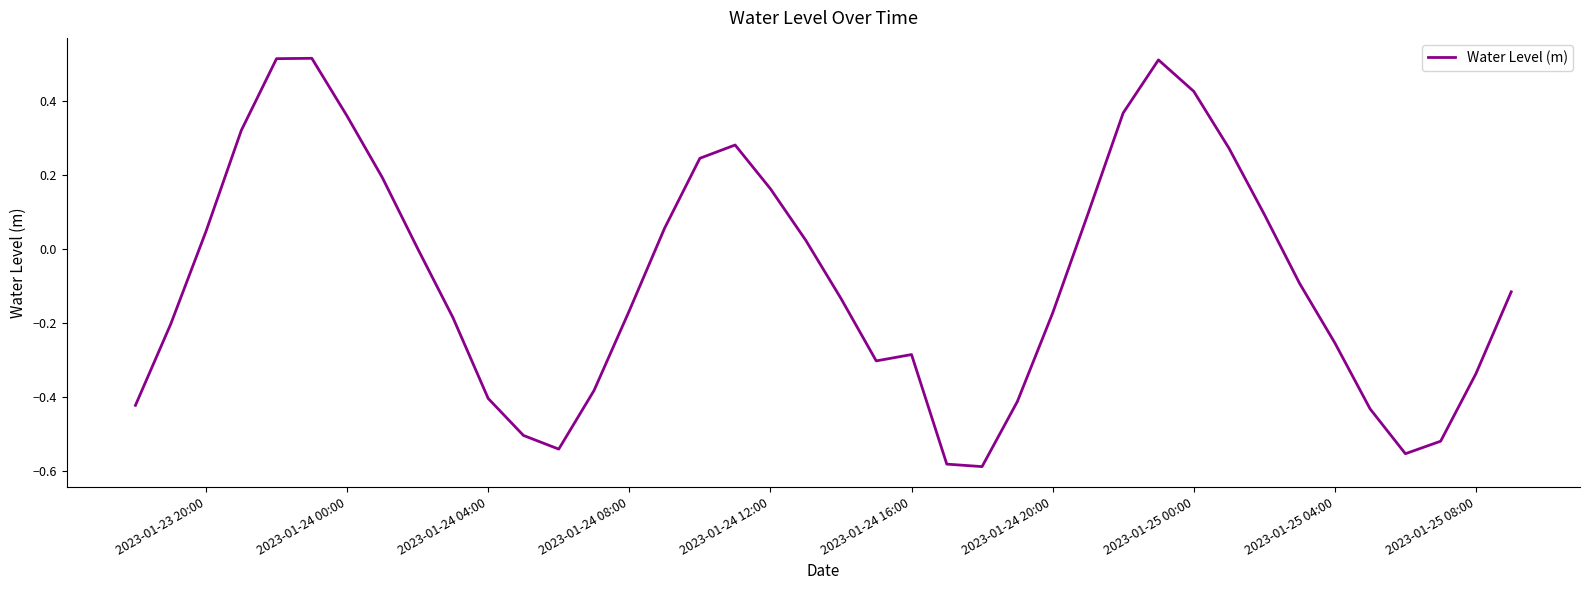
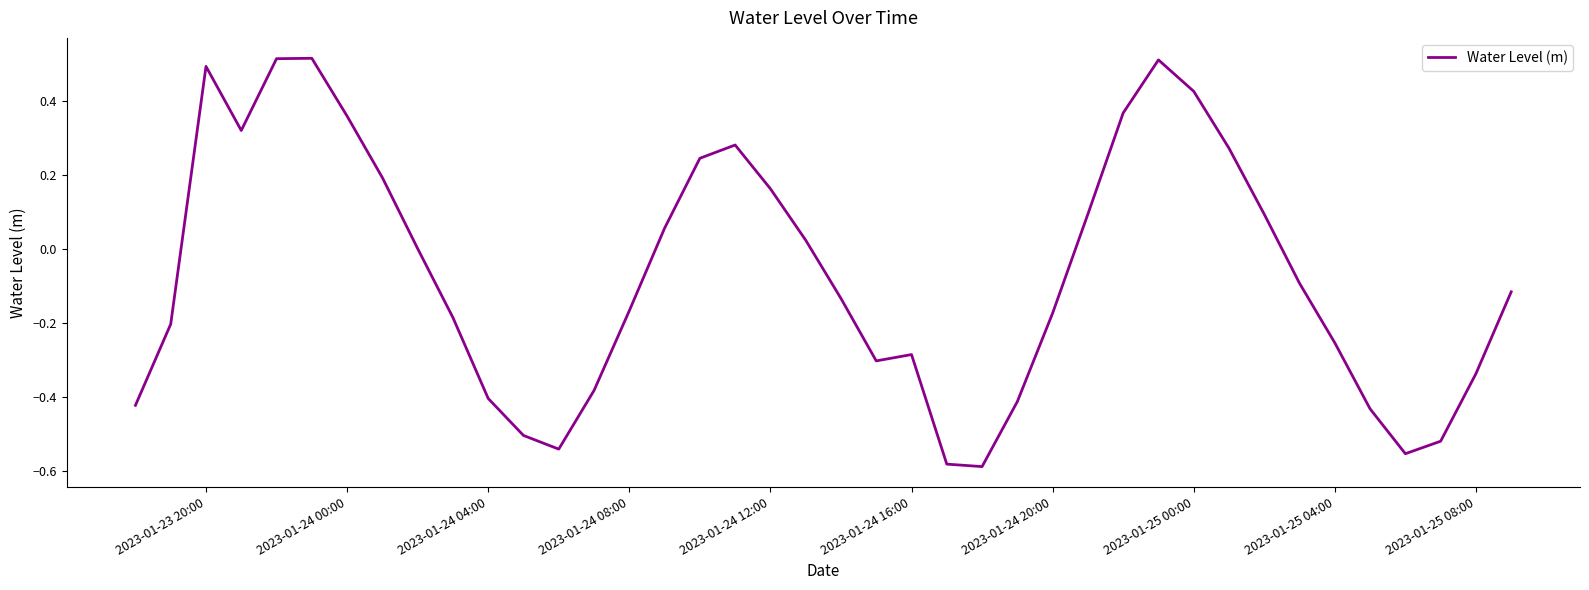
  {
-   "2023-01-23 20:00": 0.05,
+   "2023-01-23 20:00": 0.49,
    "2023-01-24 00:00": 0.36,
    "2023-01-24 04:00": -0.40,
    "2023-01-24 08:00": -0.17,
    "2023-01-24 12:00": 0.16,
    "2023-01-24 16:00": -0.28,
    "2023-01-24 20:00": -0.17,
    "2023-01-25 00:00": 0.43,
    "2023-01-25 04:00": -0.25,
    "2023-01-25 08:00": -0.34
  }
